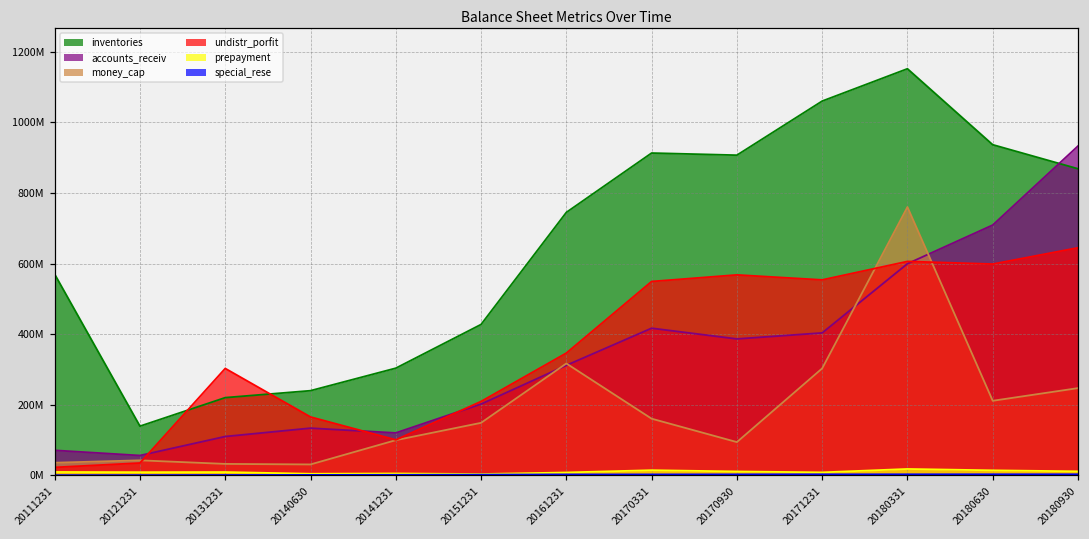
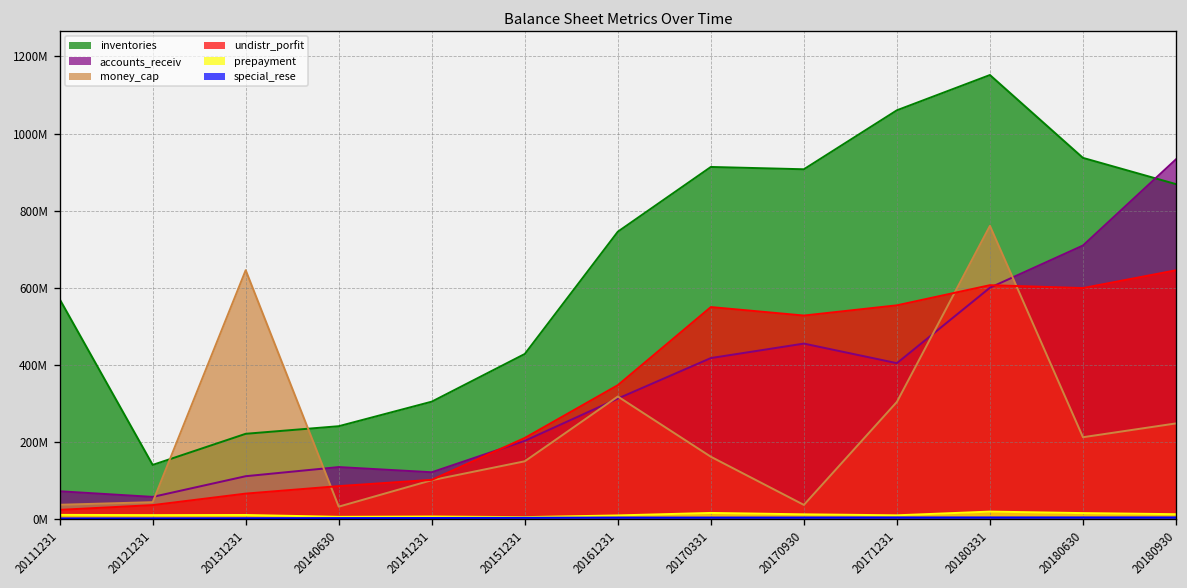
  {
    "inventories": {
      "20111231": 570000000,
      "20121231": 140000000,
      "20131231": 220000000,
      "20140630": 240000000,
      "20141231": 300000000,
      "20151231": 430000000,
      "20161231": 740000000,
      "20170331": 910000000,
      "20170930": 910000000,
      "20171231": 1060000000,
      "20180331": 1150000000,
      "20180630": 940000000,
      "20180930": 870000000
    },
    "accounts_receiv": {
      "20111231": 70000000,
      "20121231": 60000000,
      "20131231": 110000000,
      "20140630": 130000000,
      "20141231": 120000000,
      "20170331": 420000000,
-     "20170930": 390000000,
+     "20170930": 450000000,
      "20171231": 400000000,
      "20180630": 710000000,
      "20180930": 930000000
    },
    "money_cap": {
      "20111231": 40000000,
-     "20131231": 30000000,
+     "20131231": 650000000,
      "20140630": 30000000,
      "20151231": 150000000,
      "20170331": 160000000,
-     "20170930": 90000000,
+     "20170930": 40000000,
      "20171231": 300000000,
      "20180331": 760000000,
      "20180630": 210000000,
      "20180930": 250000000
    },
    "undistr_porfit": {
      "20111231": 20000000,
-     "20131231": 300000000,
-     "20140630": 170000000,
+     "20131231": 60000000,
+     "20140630": 80000000,
      "20161231": 350000000,
      "20170331": 550000000,
-     "20170930": 570000000,
+     "20170930": 530000000,
      "20171231": 550000000,
      "20180630": 600000000,
      "20180930": 640000000
    },
    "prepayment": {
      "20111231": 10000000,
      "20121231": 10000000,
      "20131231": 10000000,
      "20170331": 10000000,
      "20170930": 10000000,
      "20180331": 20000000,
      "20180630": 10000000,
      "20180930": 10000000
    },
    "special_rese": {
      "20111231": 0,
      "20121231": 0,
      "20131231": 0,
      "20170331": 0,
      "20170930": 0,
      "20180331": 0,
      "20180630": 0,
      "20180930": 0
    }
  }
